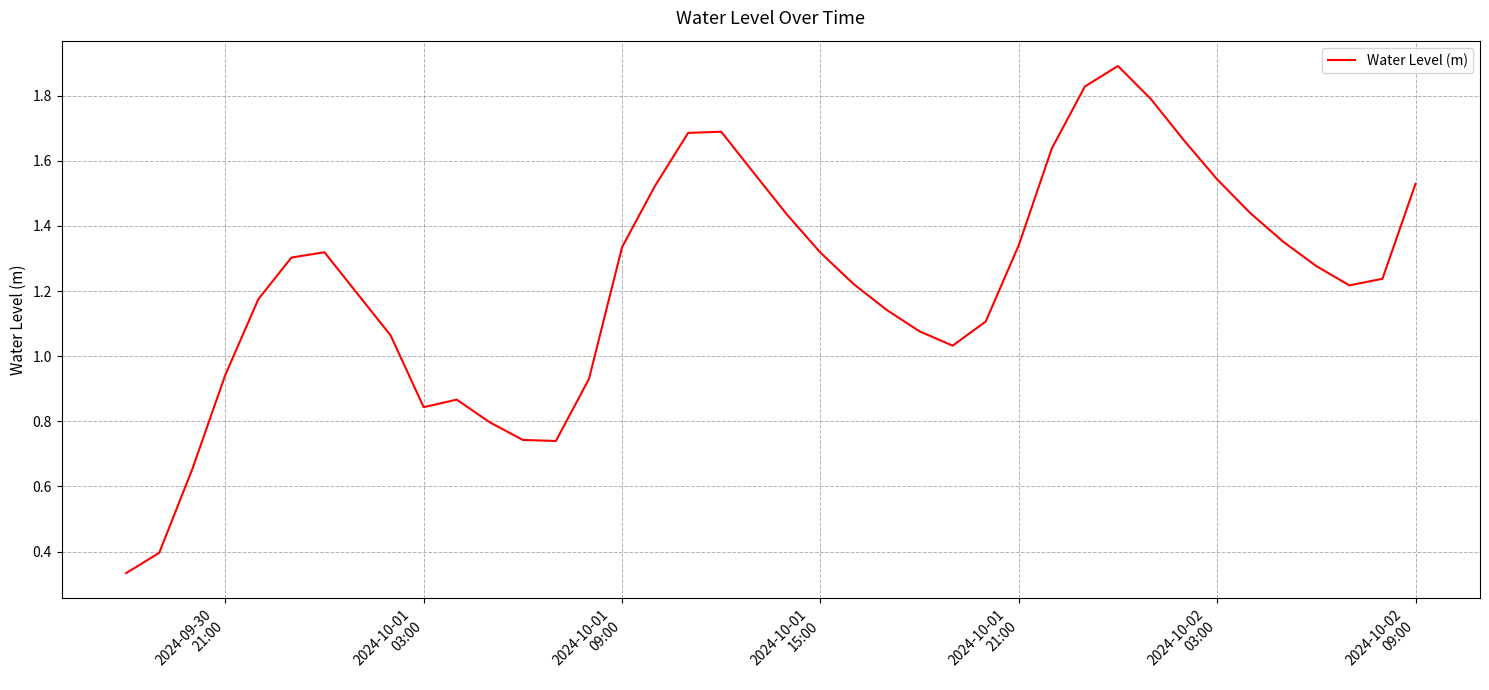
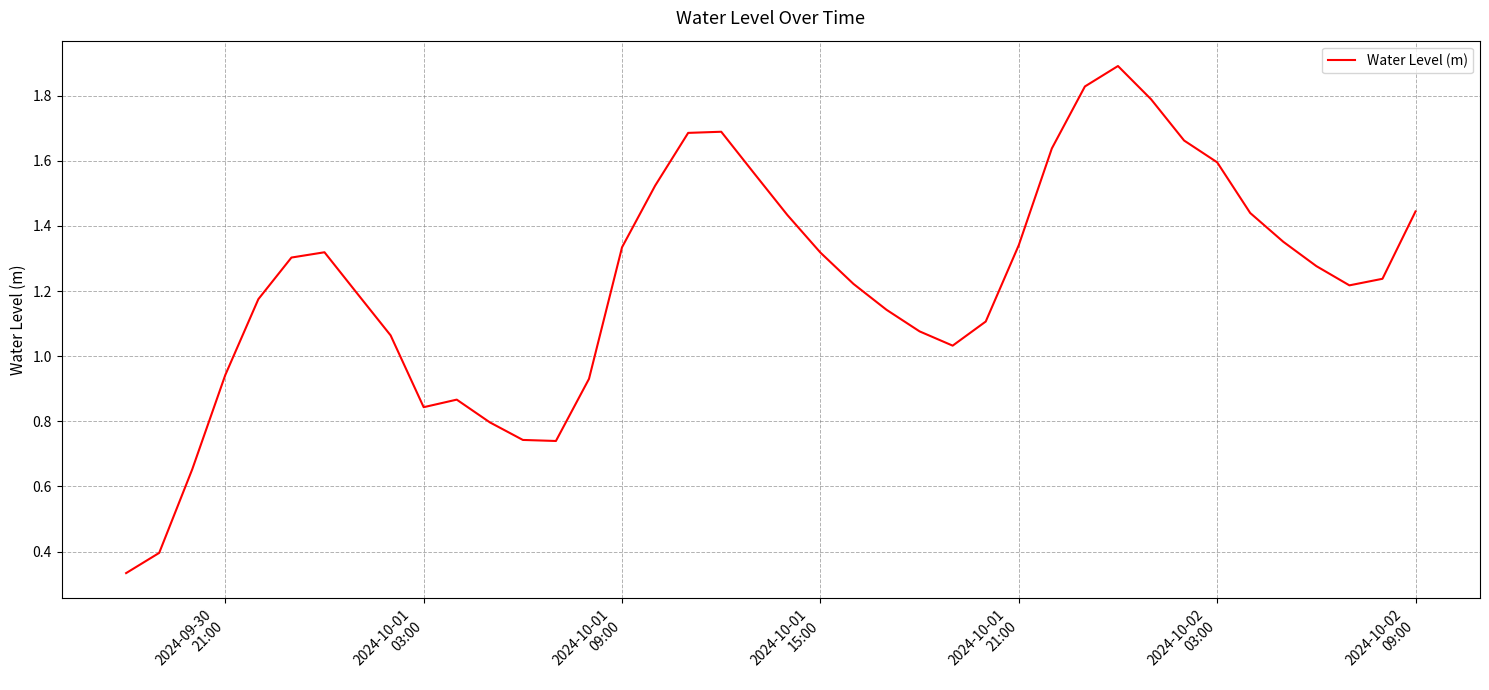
  {
    "2024-09-30 21:00": 0.94,
    "2024-10-01 03:00": 0.84,
    "2024-10-01 09:00": 1.33,
    "2024-10-01 15:00": 1.32,
    "2024-10-01 21:00": 1.34,
-   "2024-10-02 03:00": 1.54,
-   "2024-10-02 09:00": 1.53
+   "2024-10-02 03:00": 1.60,
+   "2024-10-02 09:00": 1.44
  }
